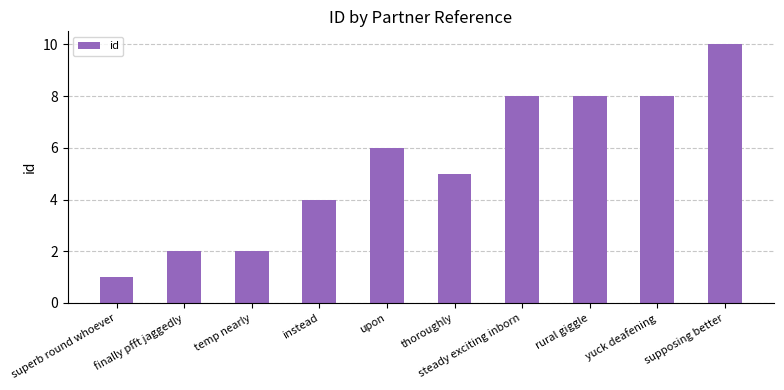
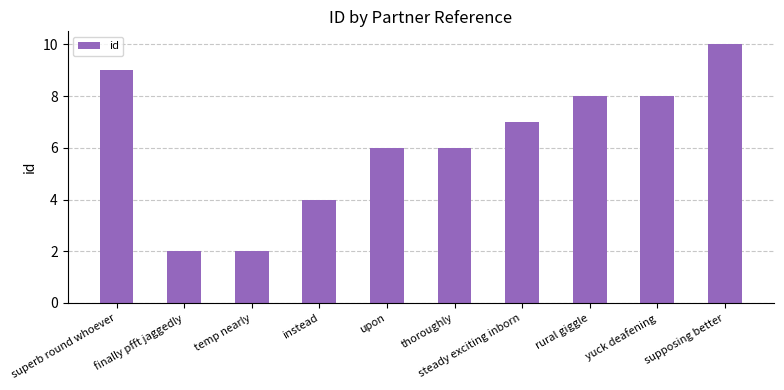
  {
-   "superb round whoever": 1,
+   "superb round whoever": 9,
    "finally pfft jaggedly": 2,
    "temp nearly": 2,
    "instead": 4,
    "upon": 6,
-   "thoroughly": 5,
-   "steady exciting inborn": 8,
+   "thoroughly": 6,
+   "steady exciting inborn": 7,
    "rural giggle": 8,
    "yuck deafening": 8,
    "supposing better": 10
  }
